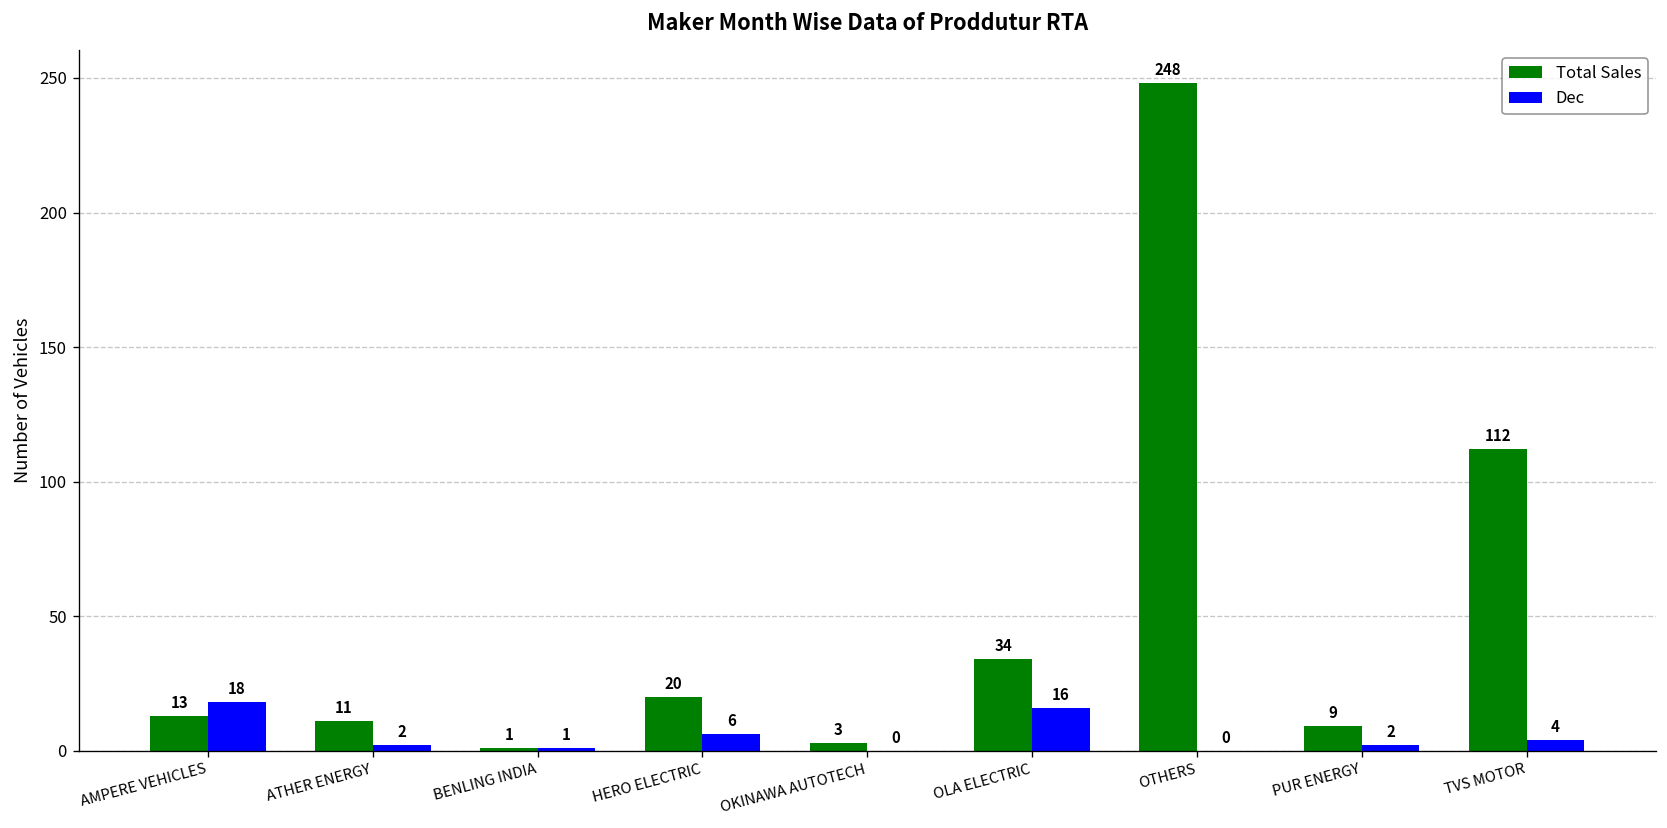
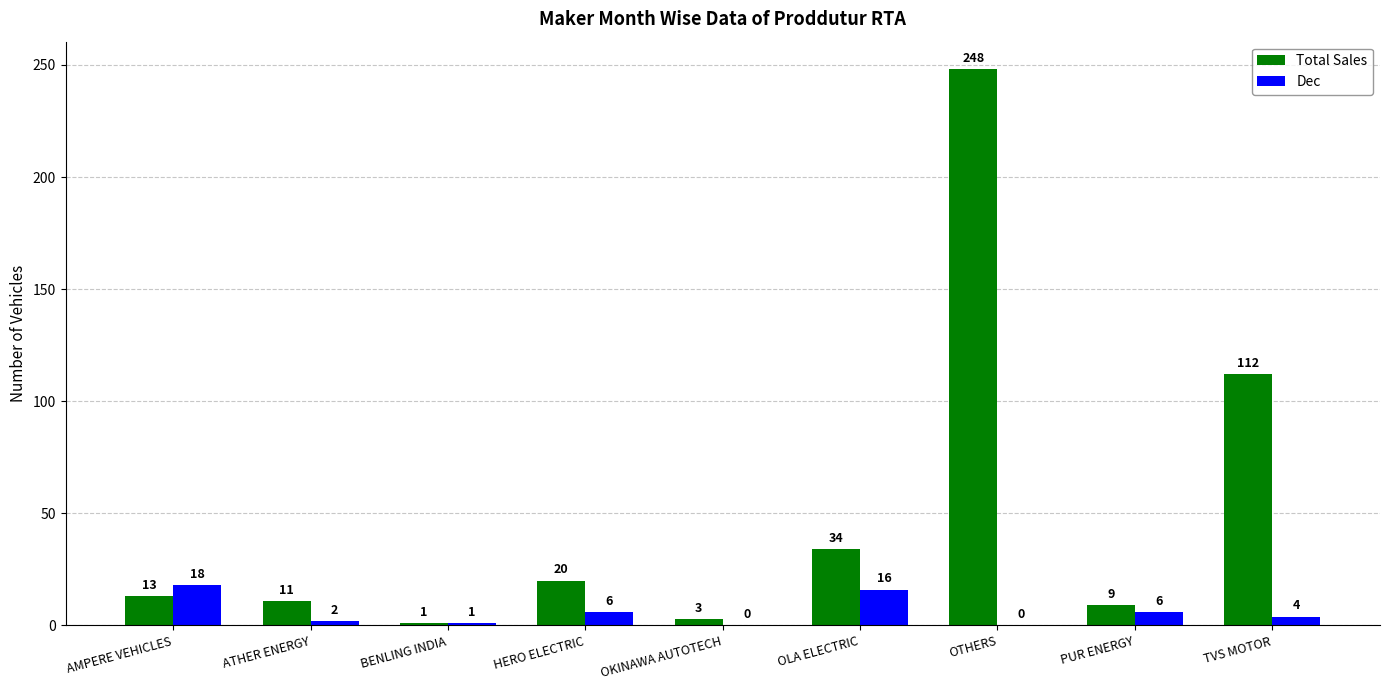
  {
    "Total Sales": {
      "AMPERE VEHICLES": 13,
      "ATHER ENERGY": 11,
      "BENLING INDIA": 1,
      "HERO ELECTRIC": 20,
      "OKINAWA AUTOTECH": 3,
      "OLA ELECTRIC": 34,
      "OTHERS": 248,
      "PUR ENERGY": 9,
      "TVS MOTOR": 112
    },
    "Dec": {
      "AMPERE VEHICLES": 18,
      "ATHER ENERGY": 2,
      "BENLING INDIA": 1,
      "HERO ELECTRIC": 6,
      "OKINAWA AUTOTECH": 0,
      "OLA ELECTRIC": 16,
      "OTHERS": 0,
-     "PUR ENERGY": 2,
+     "PUR ENERGY": 6,
      "TVS MOTOR": 4
    }
  }
